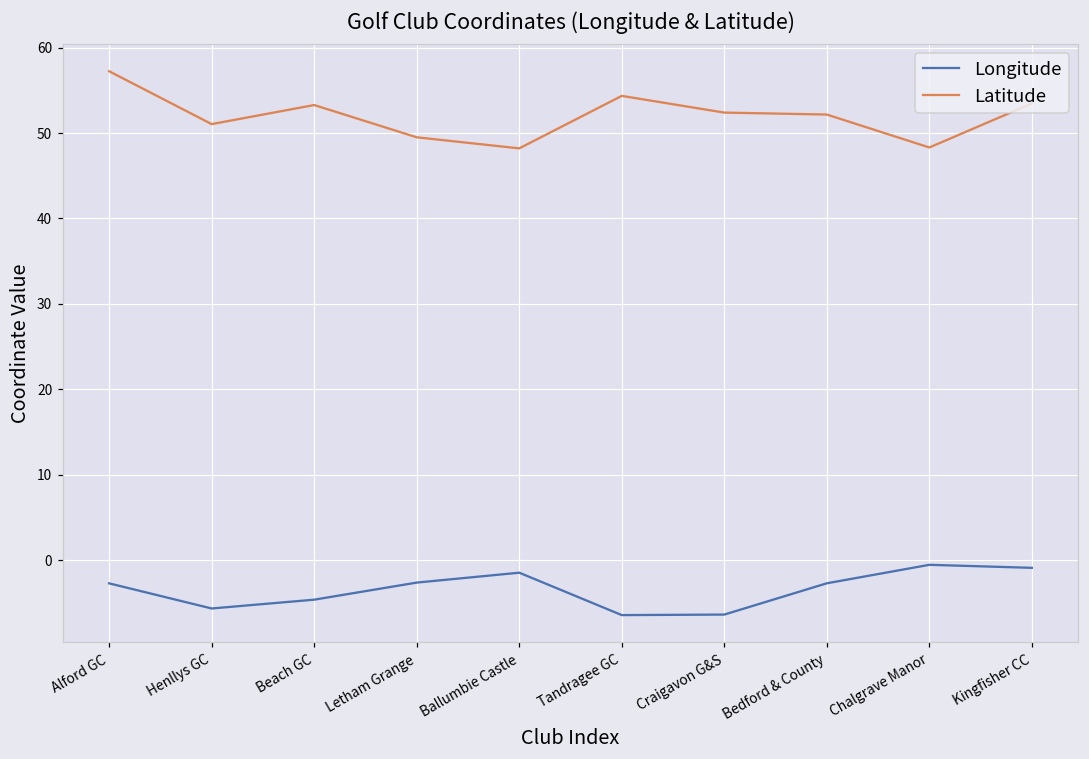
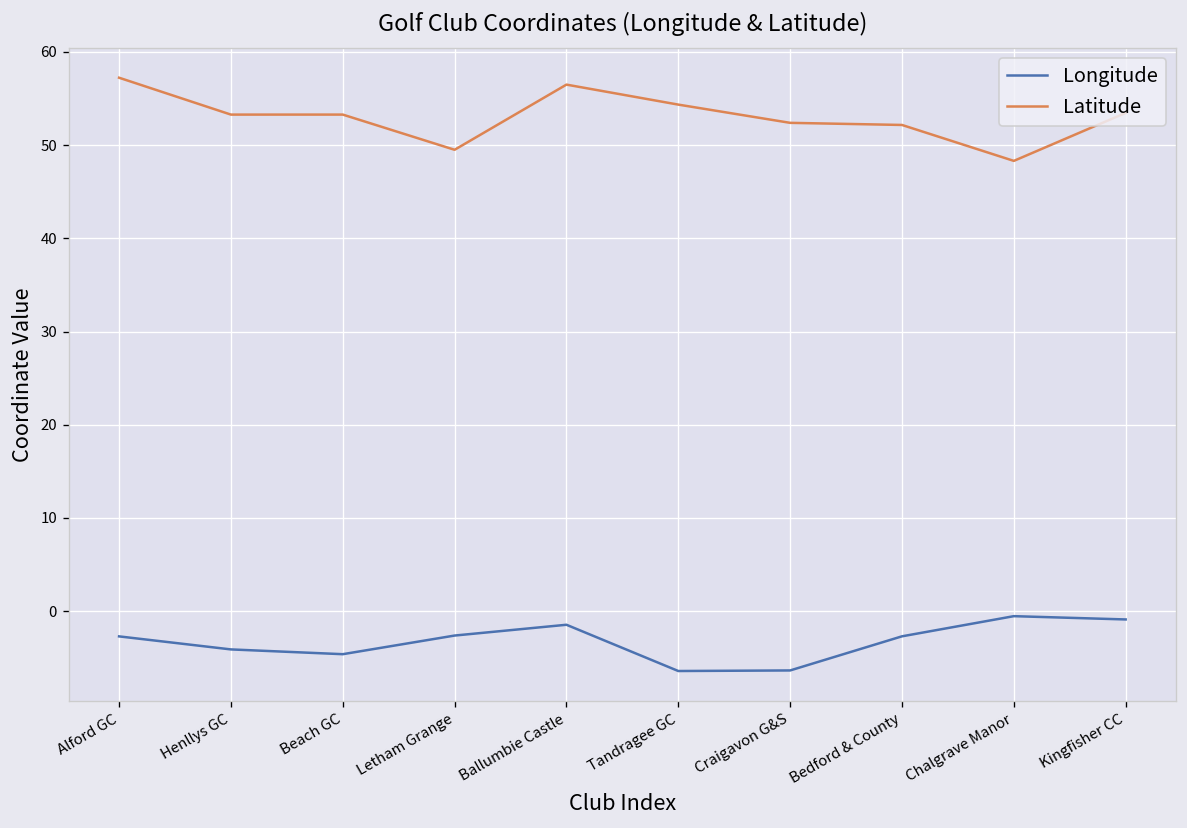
  {
    "Longitude": {
      "Alford GC": -3,
-     "Henllys GC": -6,
+     "Henllys GC": -4,
      "Beach GC": -5,
      "Letham Grange": -3,
      "Ballumbie Castle": -1,
      "Tandragee GC": -6,
      "Craigavon G&S": -6,
      "Bedford & County": -3,
      "Chalgrave Manor": -1,
      "Kingfisher CC": -1
    },
    "Latitude": {
      "Alford GC": 57,
-     "Henllys GC": 51,
+     "Henllys GC": 53,
      "Beach GC": 53,
      "Letham Grange": 50,
-     "Ballumbie Castle": 48,
+     "Ballumbie Castle": 56,
      "Tandragee GC": 54,
      "Craigavon G&S": 52,
      "Bedford & County": 52,
      "Chalgrave Manor": 48
    }
  }
